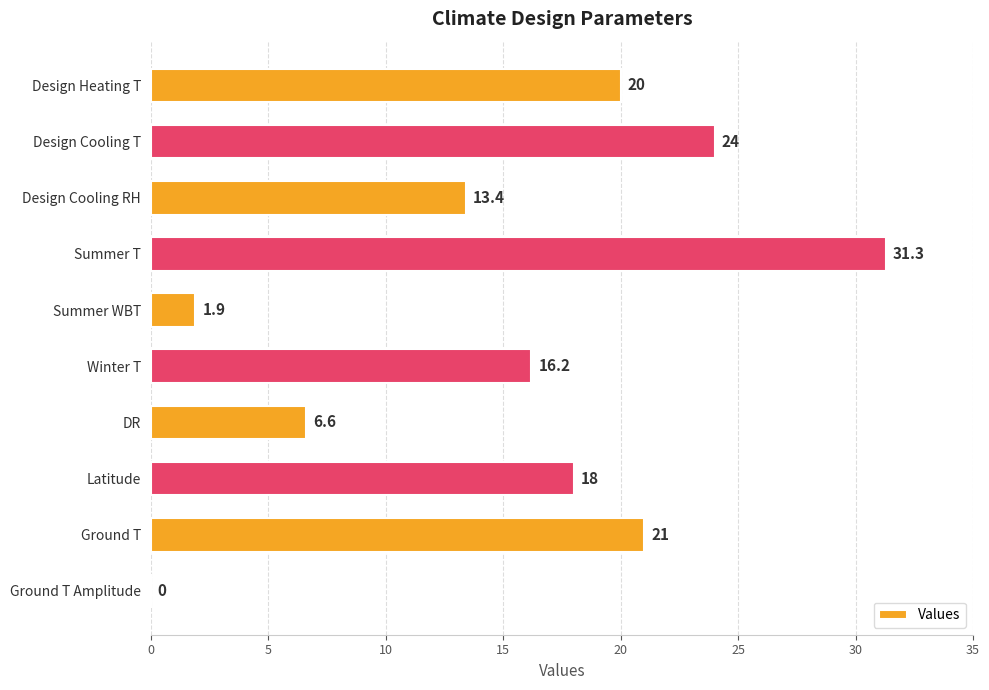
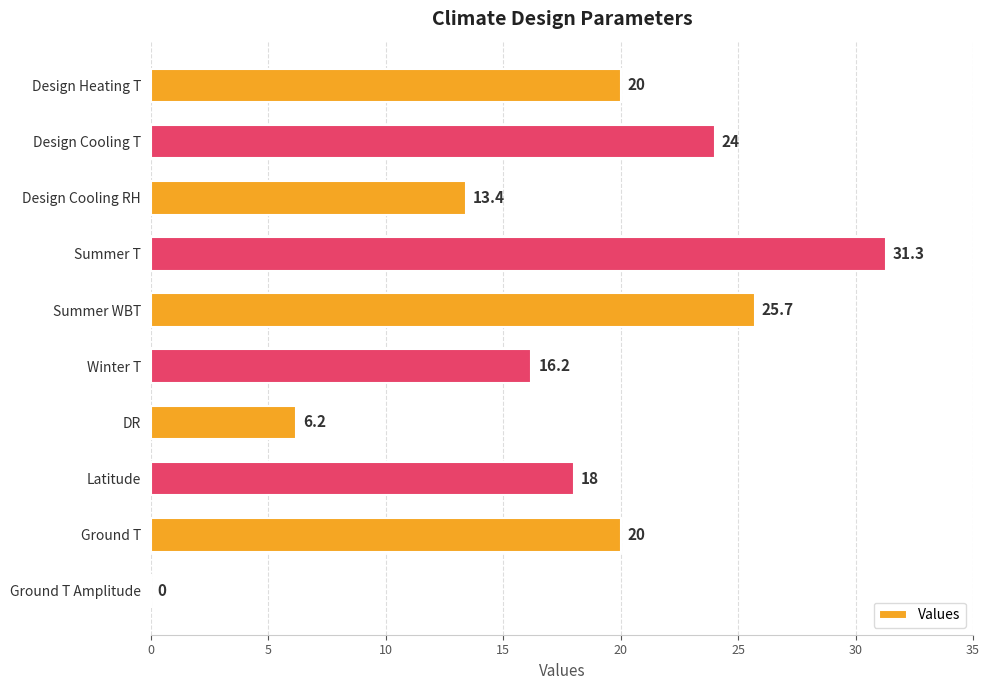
  {
    "Design Heating T": 20,
    "Design Cooling T": 24,
    "Design Cooling RH": 13.4,
    "Summer T": 31.3,
-   "Summer WBT": 1.9,
+   "Summer WBT": 25.7,
    "Winter T": 16.2,
-   "DR": 6.6,
+   "DR": 6.2,
    "Latitude": 18,
-   "Ground T": 21,
+   "Ground T": 20,
    "Ground T Amplitude": 0
  }
